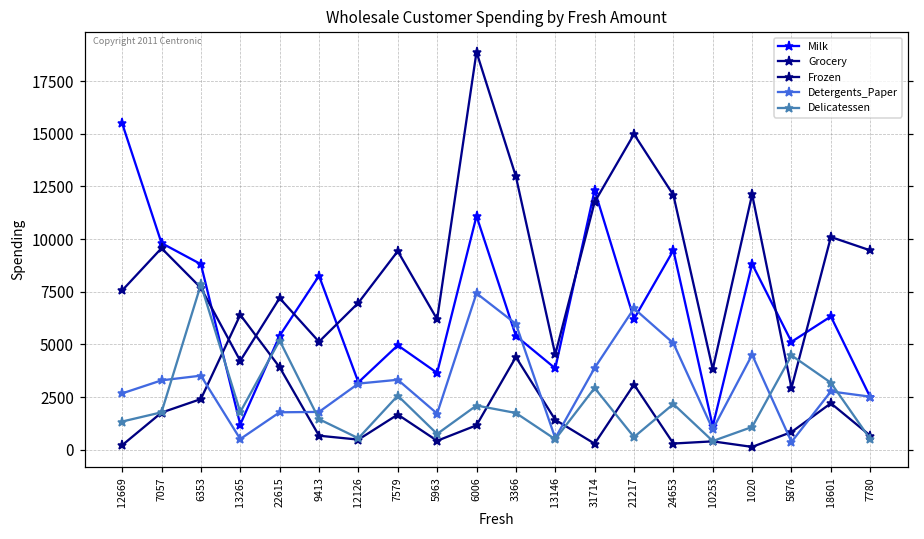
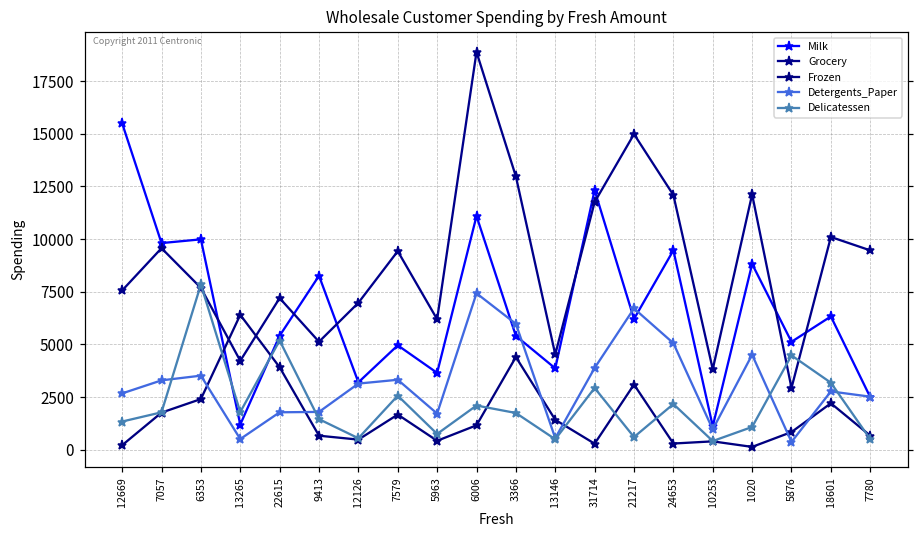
  {
    "Milk": {
      "12669": 15500,
      "7057": 9800,
-     "6353": 8800,
+     "6353": 10000,
      "13265": 1200,
      "22615": 5400,
      "9413": 8300,
      "7579": 5000,
      "5963": 3600,
      "6006": 11100,
      "3366": 5400,
      "13146": 3900,
      "31714": 12300,
      "21217": 6200,
      "24653": 9500,
      "10253": 1100,
      "1020": 8800,
      "5876": 5100,
      "18601": 6300
    }
  }
